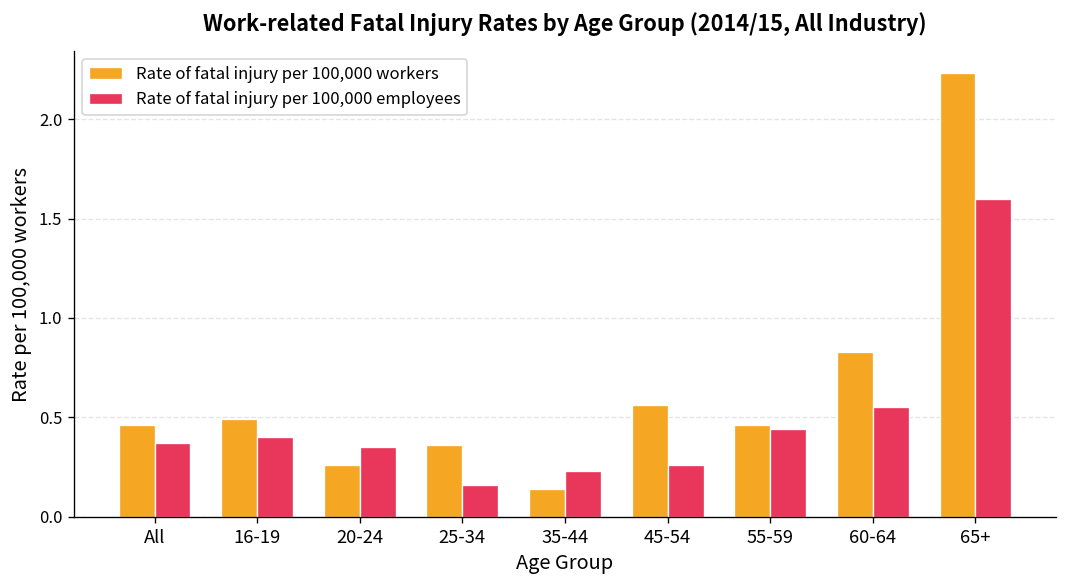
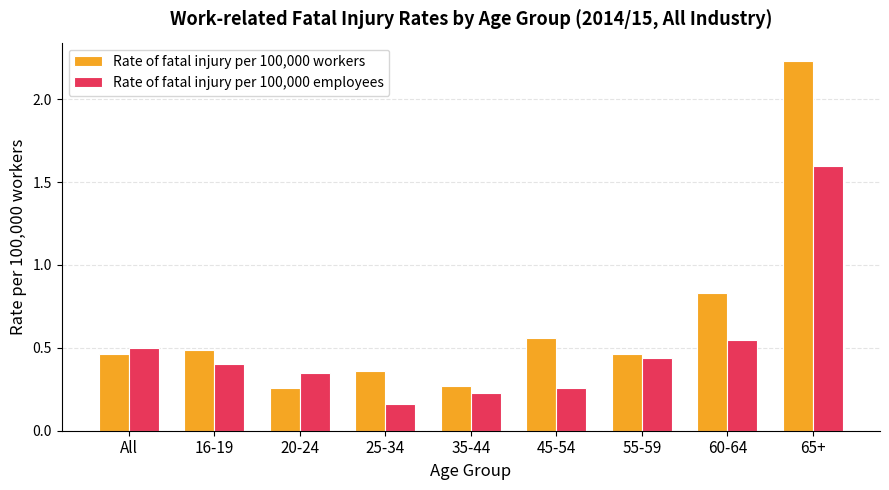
  {
    "Rate of fatal injury per 100,000 workers": {
      "All": 0.46,
      "16-19": 0.49,
      "20-24": 0.26,
      "25-34": 0.36,
-     "35-44": 0.14,
+     "35-44": 0.27,
      "45-54": 0.56,
      "55-59": 0.46,
      "60-64": 0.83,
      "65+": 2.23
    },
    "Rate of fatal injury per 100,000 employees": {
-     "All": 0.37,
+     "All": 0.50,
      "16-19": 0.40,
      "20-24": 0.35,
      "25-34": 0.16,
      "35-44": 0.23,
      "45-54": 0.26,
      "55-59": 0.44,
      "60-64": 0.55,
      "65+": 1.60
    }
  }
